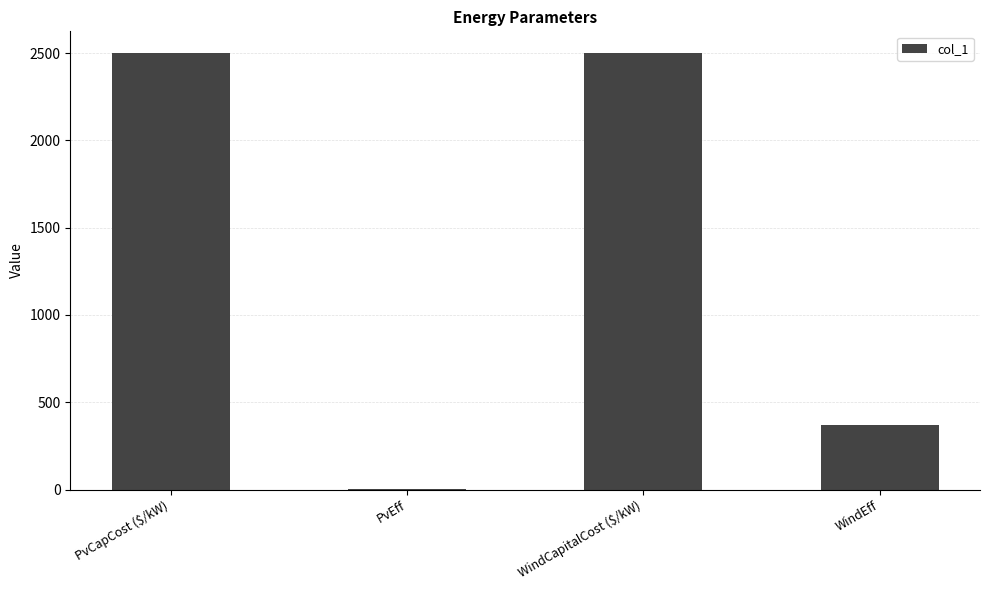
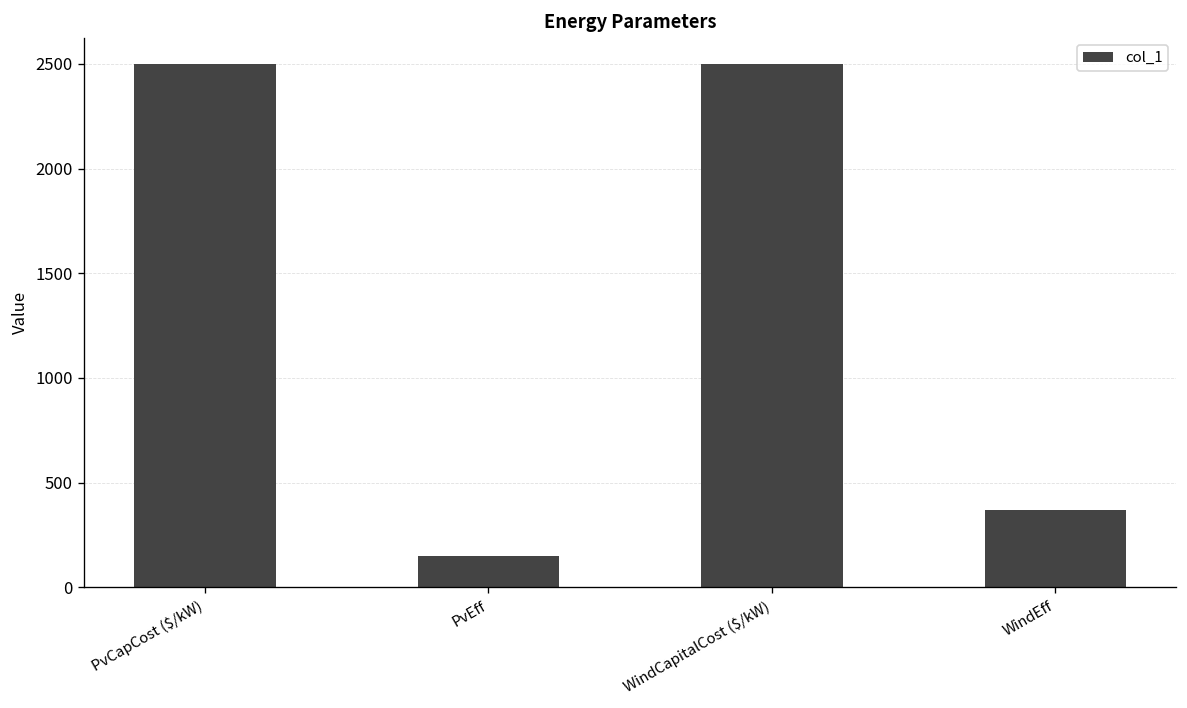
  {
    "PvCapCost ($/kW)": 2500,
-   "PvEff": 0,
+   "PvEff": 150,
    "WindCapitalCost ($/kW)": 2500,
    "WindEff": 370
  }
